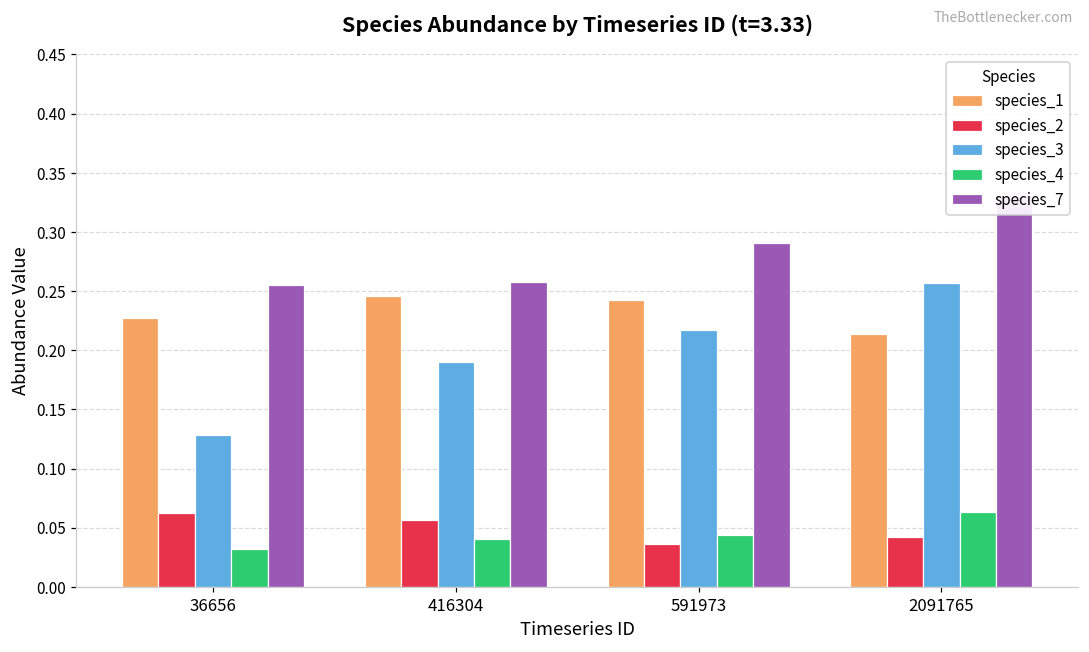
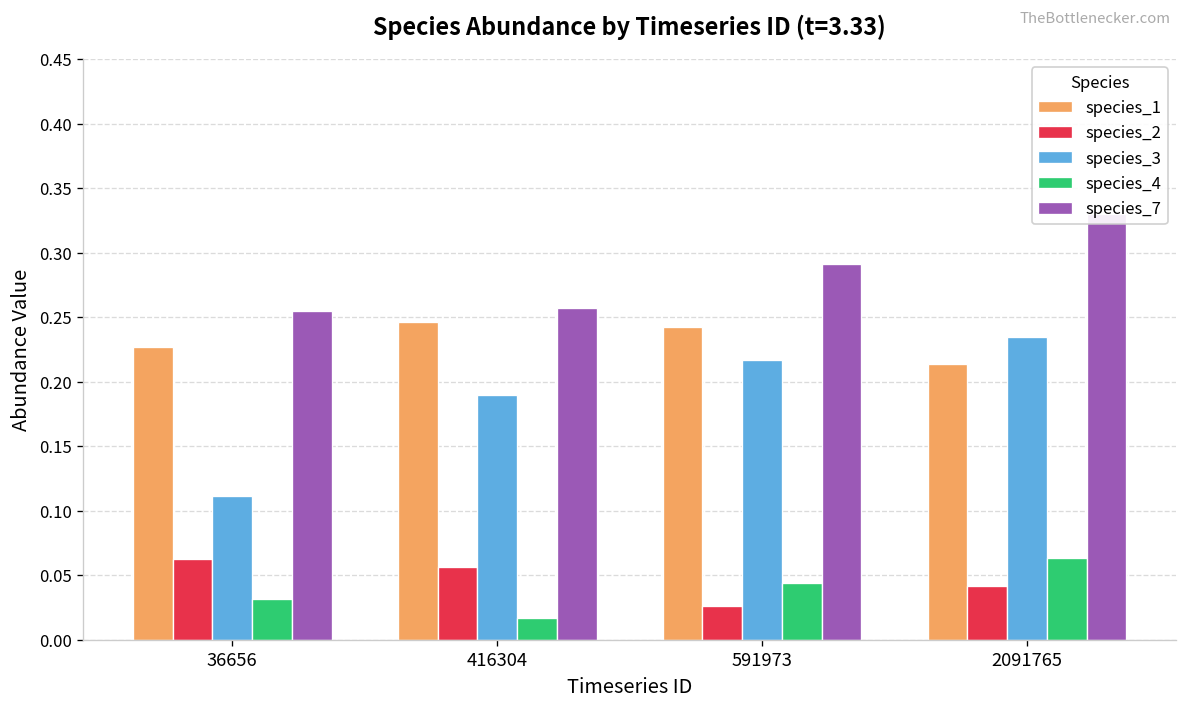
  {
    "species_1": {
      "36656": 0.227,
      "416304": 0.246,
      "591973": 0.243,
      "2091765": 0.213
    },
    "species_2": {
      "36656": 0.062,
      "416304": 0.057,
-     "591973": 0.036,
+     "591973": 0.026,
      "2091765": 0.042
    },
    "species_3": {
-     "36656": 0.128,
+     "36656": 0.111,
      "416304": 0.190,
      "591973": 0.217,
-     "2091765": 0.256
+     "2091765": 0.235
    },
    "species_4": {
      "36656": 0.032,
-     "416304": 0.041,
+     "416304": 0.017,
      "591973": 0.044,
      "2091765": 0.063
    },
    "species_7": {
      "36656": 0.255,
      "416304": 0.257,
      "591973": 0.291
    }
  }
